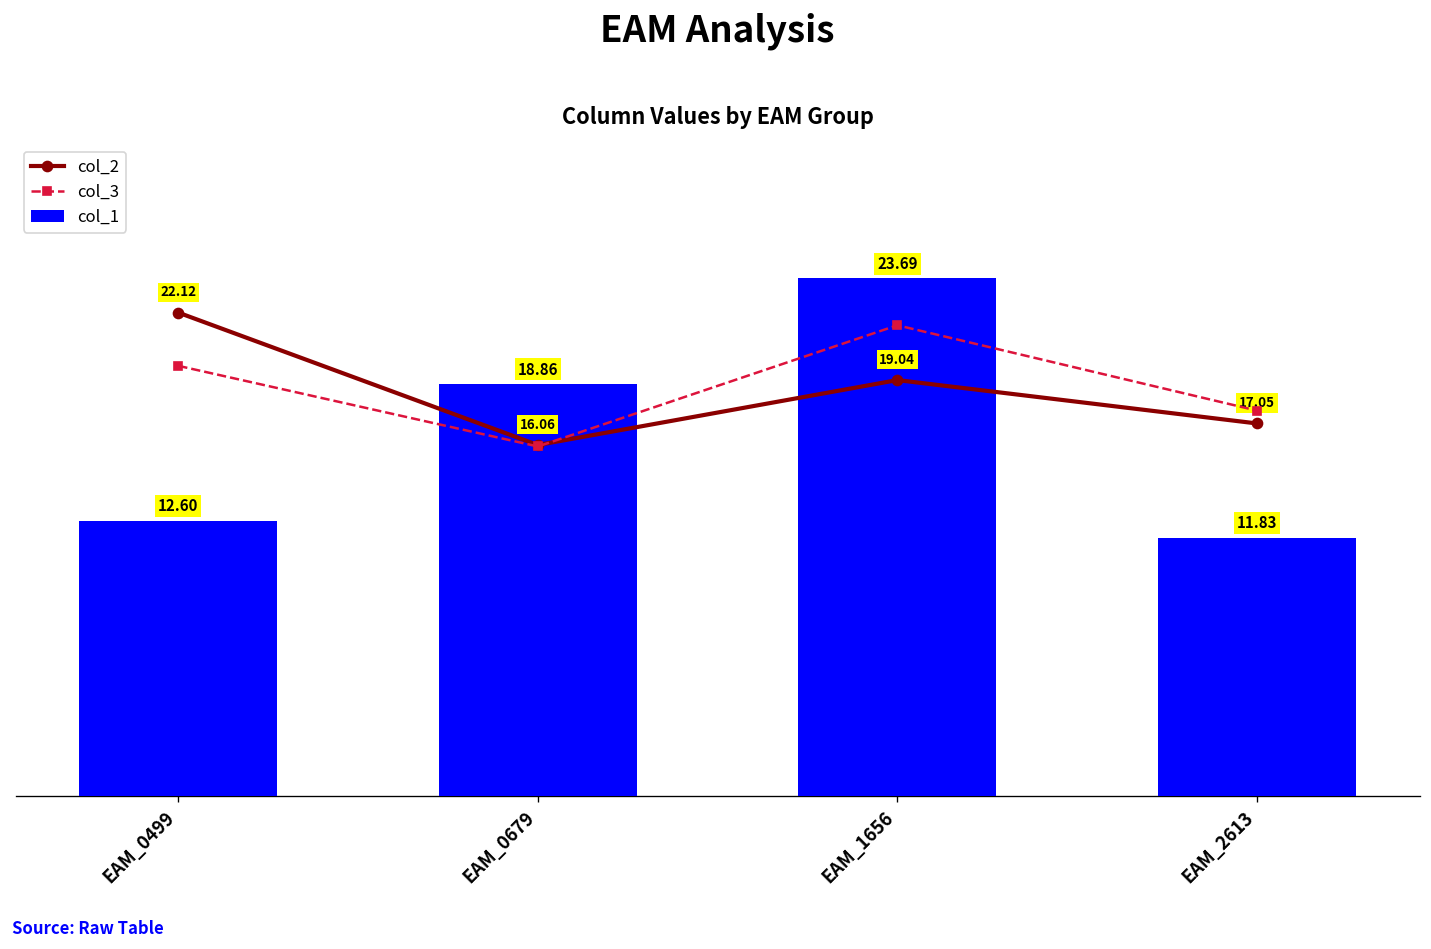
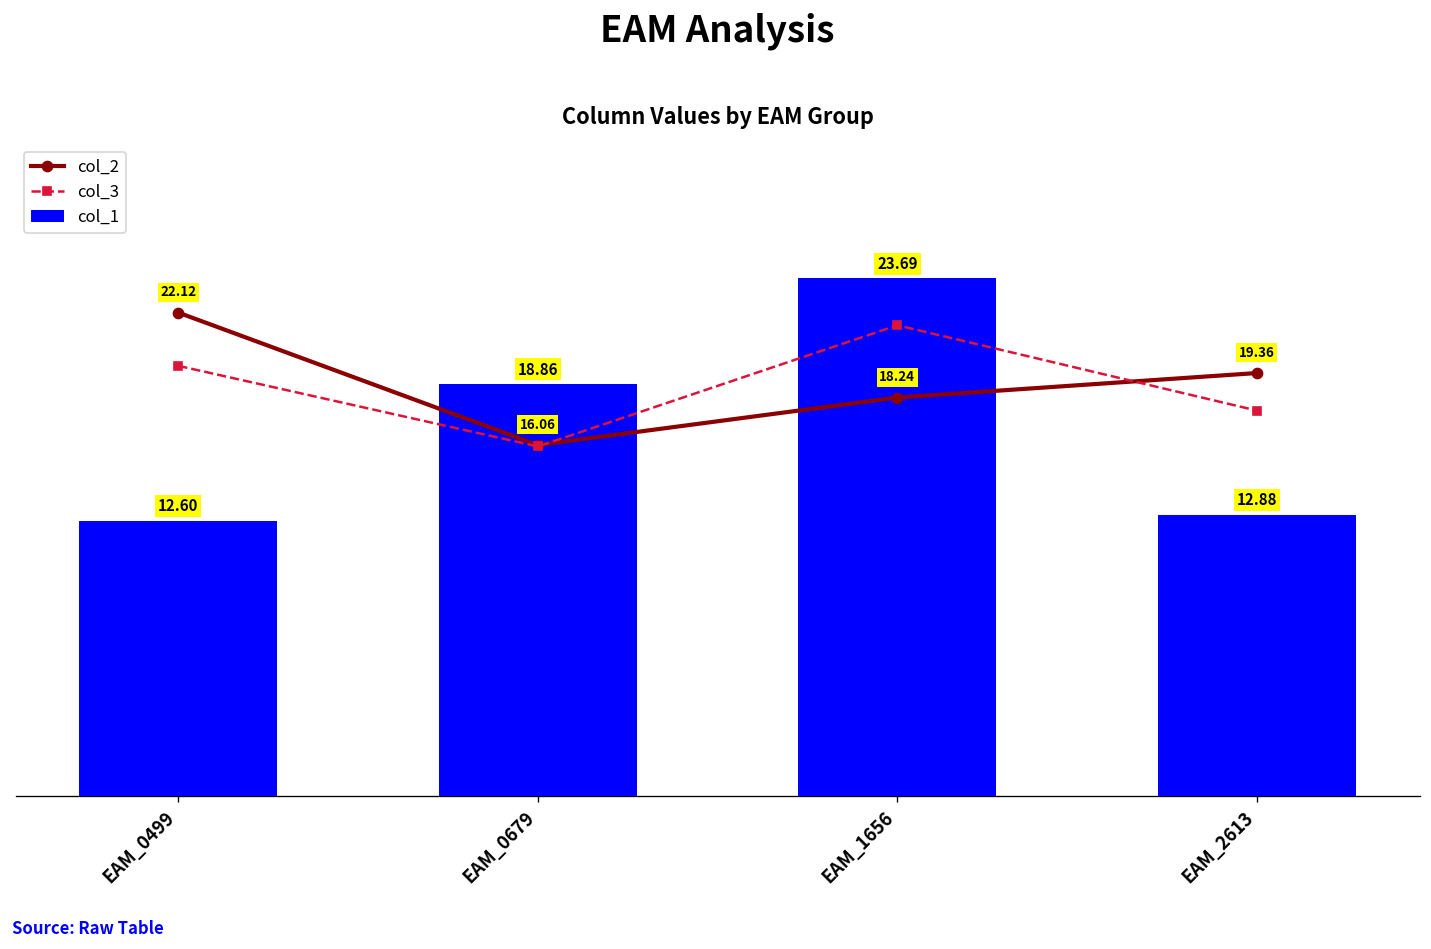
  {
    "col_2": {
-     "EAM_1656": 19.04,
-     "EAM_2613": 17.05
+     "EAM_1656": 18.24,
+     "EAM_2613": 19.36
    },
    "col_1": {
-     "EAM_2613": 11.83
+     "EAM_2613": 12.88
    }
  }
